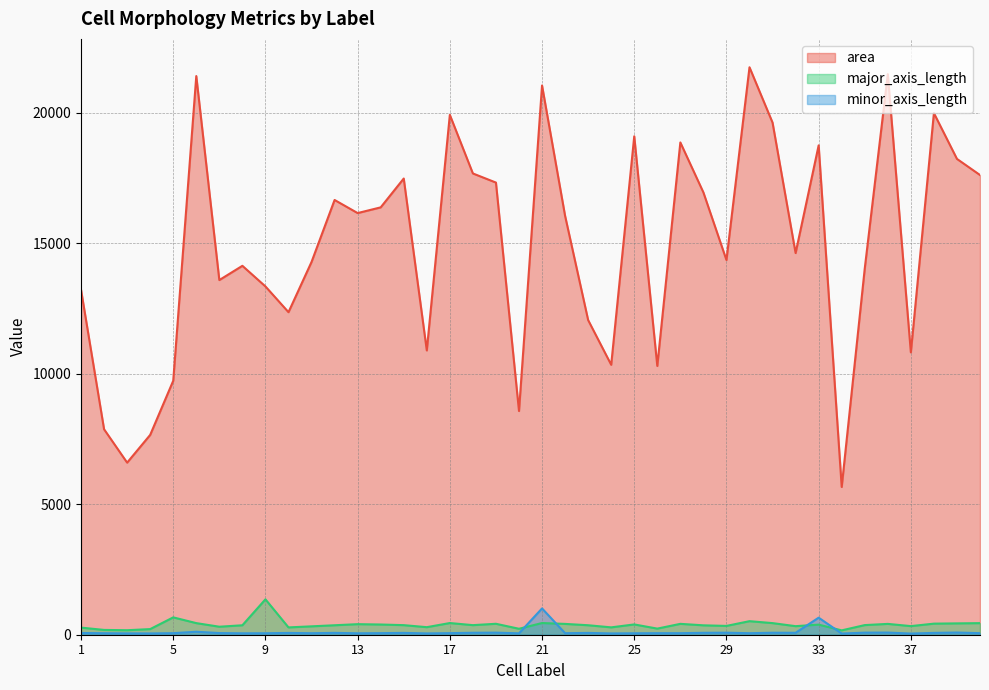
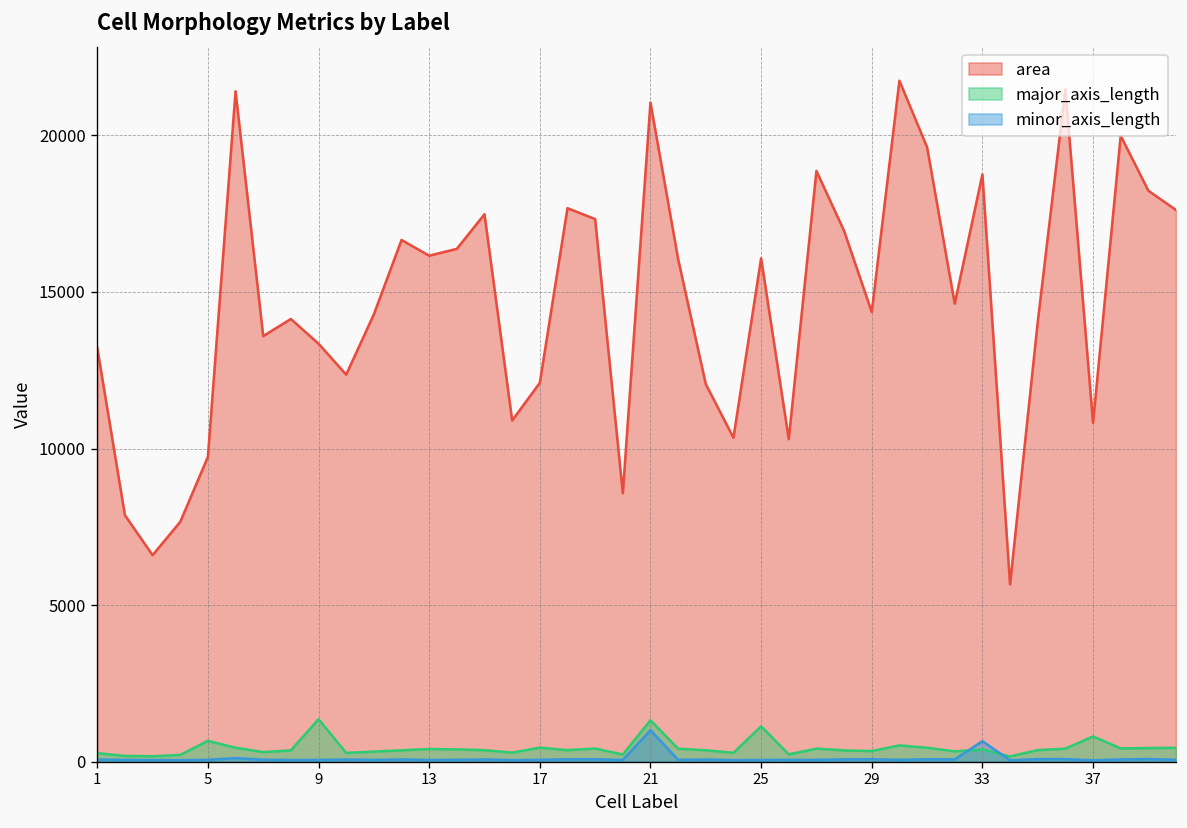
  {
    "area": {
      "1": 13200,
      "5": 9700,
      "9": 13300,
      "13": 16200,
-     "17": 19900,
+     "17": 12100,
      "21": 21000,
-     "25": 19100,
+     "25": 16100,
      "29": 14400,
      "33": 18800,
      "37": 10800
    },
    "major_axis_length": {
      "1": 300,
      "5": 700,
      "9": 1400,
      "13": 400,
      "17": 400,
-     "21": 400,
-     "25": 400,
+     "21": 1300,
+     "25": 1100,
      "29": 300,
      "33": 400,
-     "37": 300
+     "37": 800
    },
    "minor_axis_length": {
      "1": 100,
      "5": 100,
      "9": 100,
      "13": 100,
      "17": 100,
      "21": 1000,
      "25": 100,
      "29": 100,
      "33": 700,
      "37": 0
    }
  }
